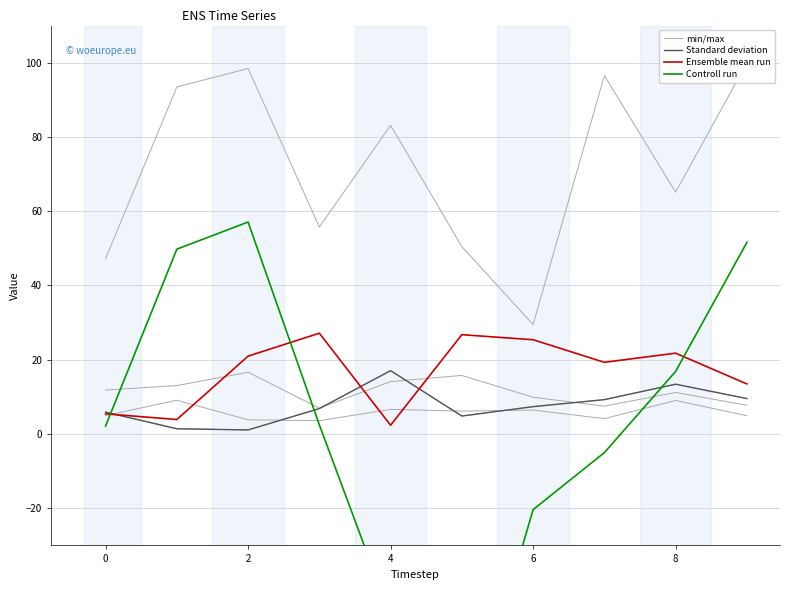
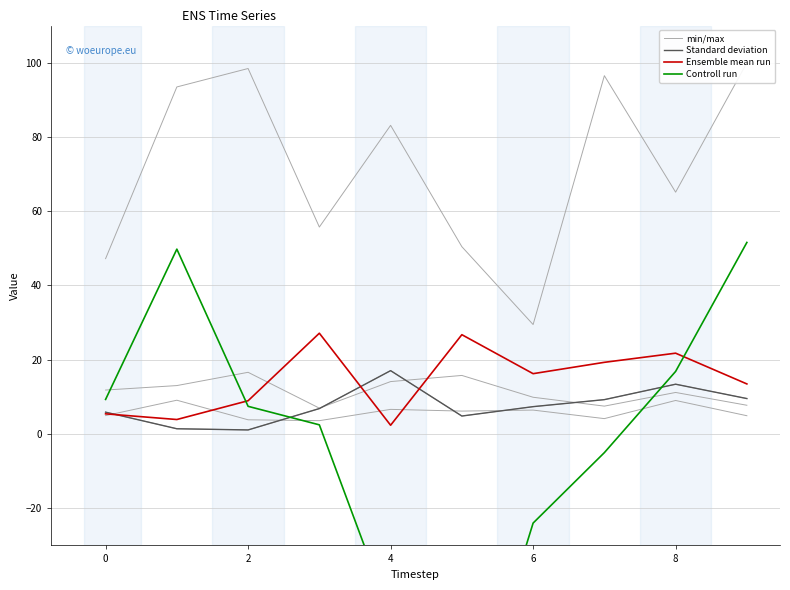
  {
    "Standard deviation": {
      "2": 1,
      "4": 17,
      "6": 7,
      "8": 13
    },
    "Ensemble mean run": {
-     "2": 21,
+     "2": 9,
      "4": 2,
-     "6": 25,
+     "6": 16,
      "8": 22
    },
    "Controll run": {
-     "0": 2,
-     "2": 57,
-     "6": -20,
+     "0": 9,
+     "2": 7,
+     "6": -24,
      "8": 17
    }
  }
